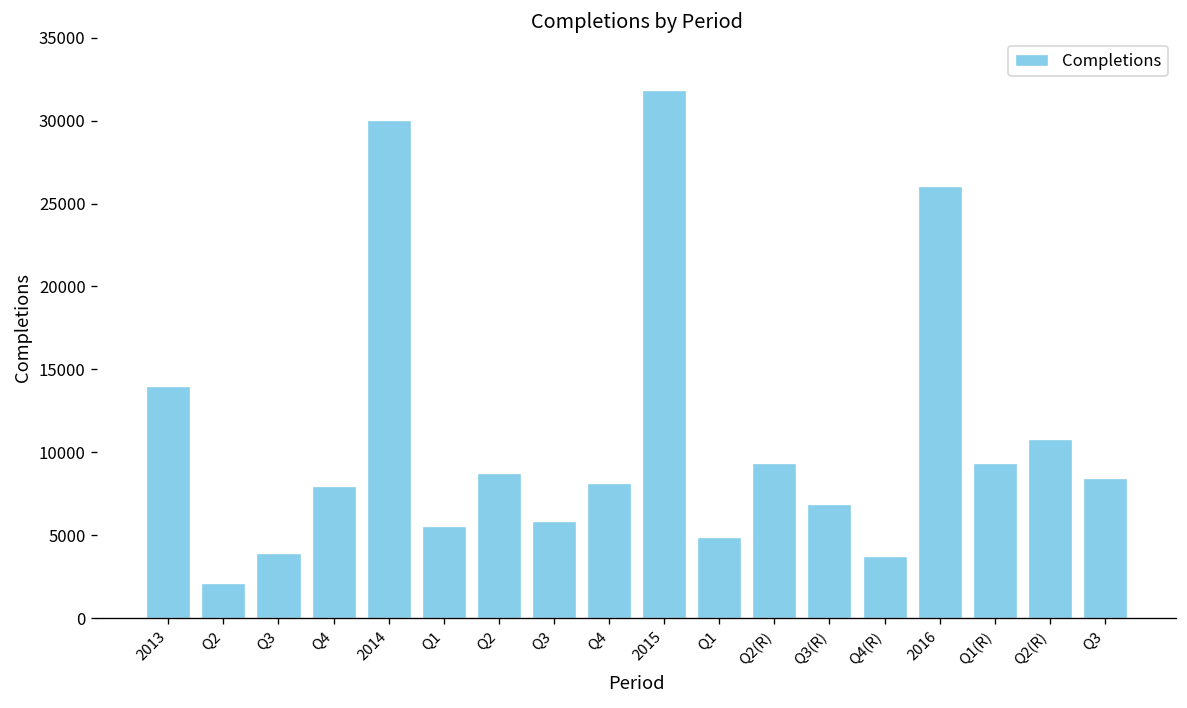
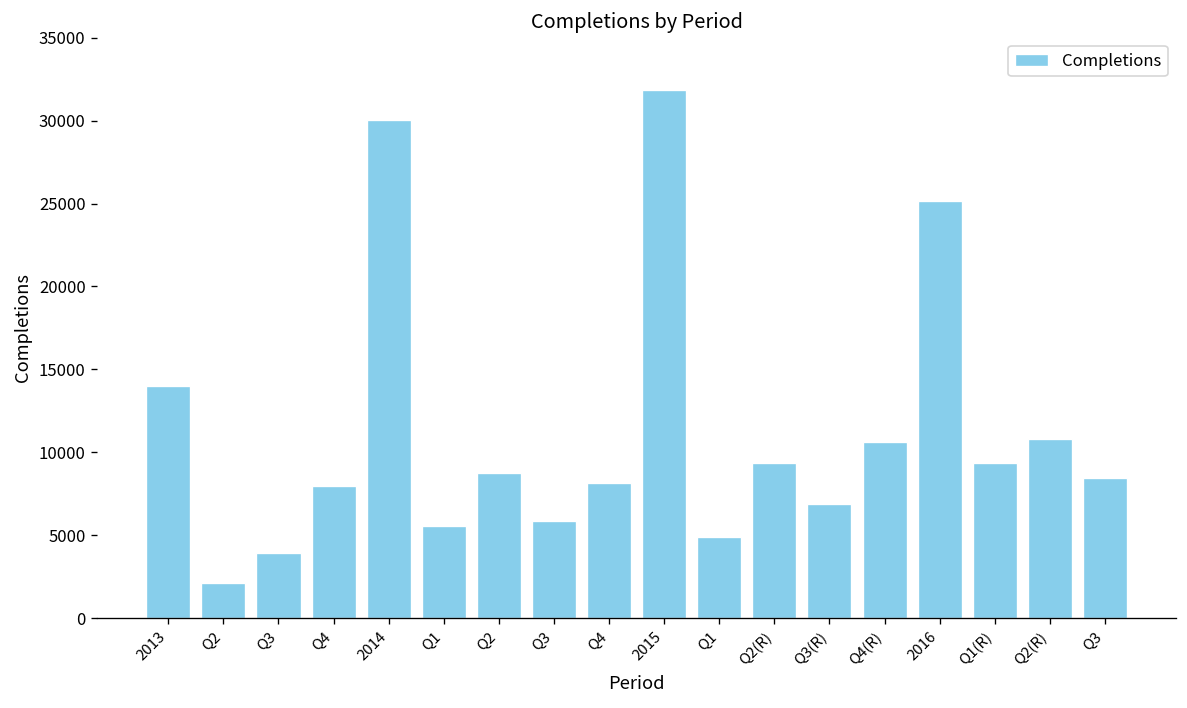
  {
    "2013": 14000,
    "2014": 30000,
    "2015": 31800,
    "Q3(R)": 6900,
-   "Q4(R)": 3800,
-   "2016": 26100,
+   "Q4(R)": 10700,
+   "2016": 25100,
    "Q1(R)": 9300
  }
